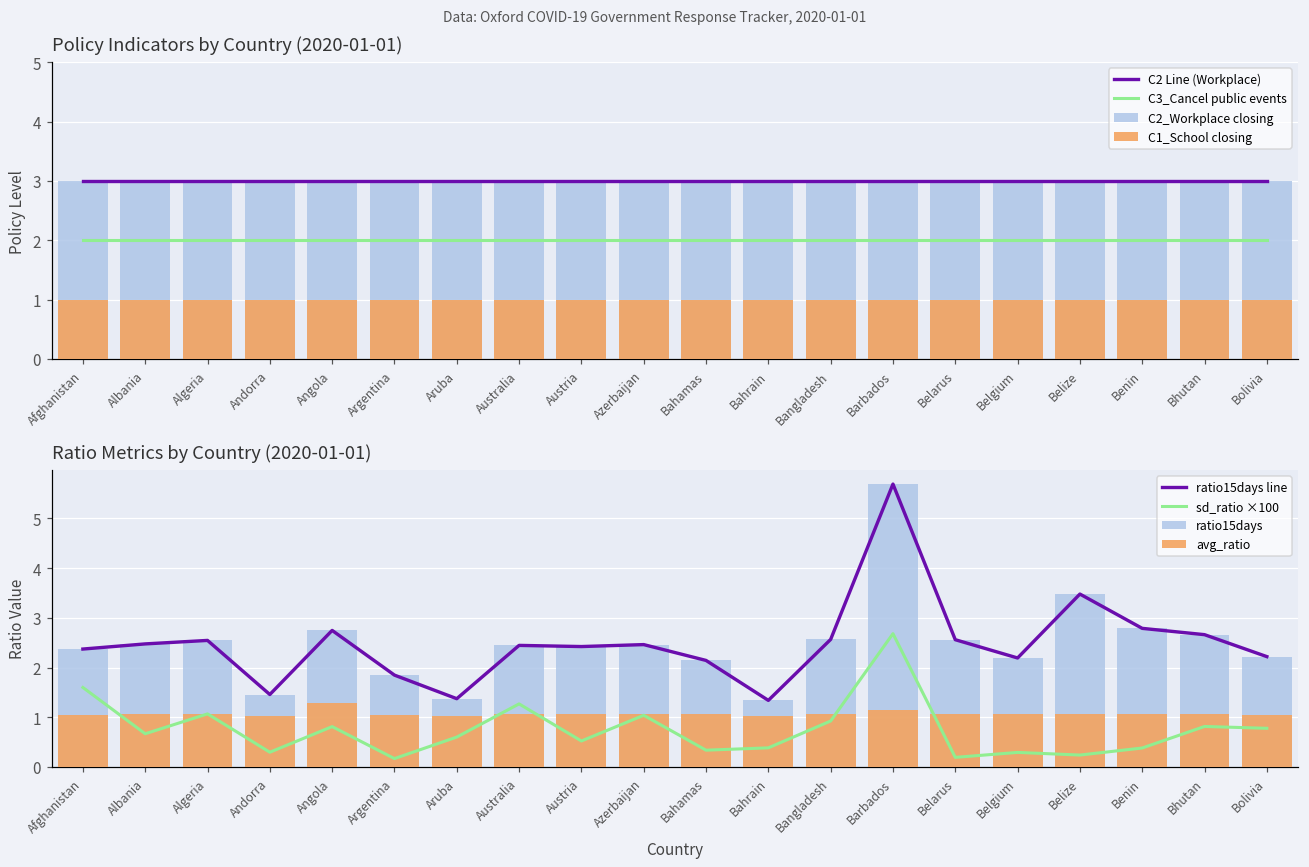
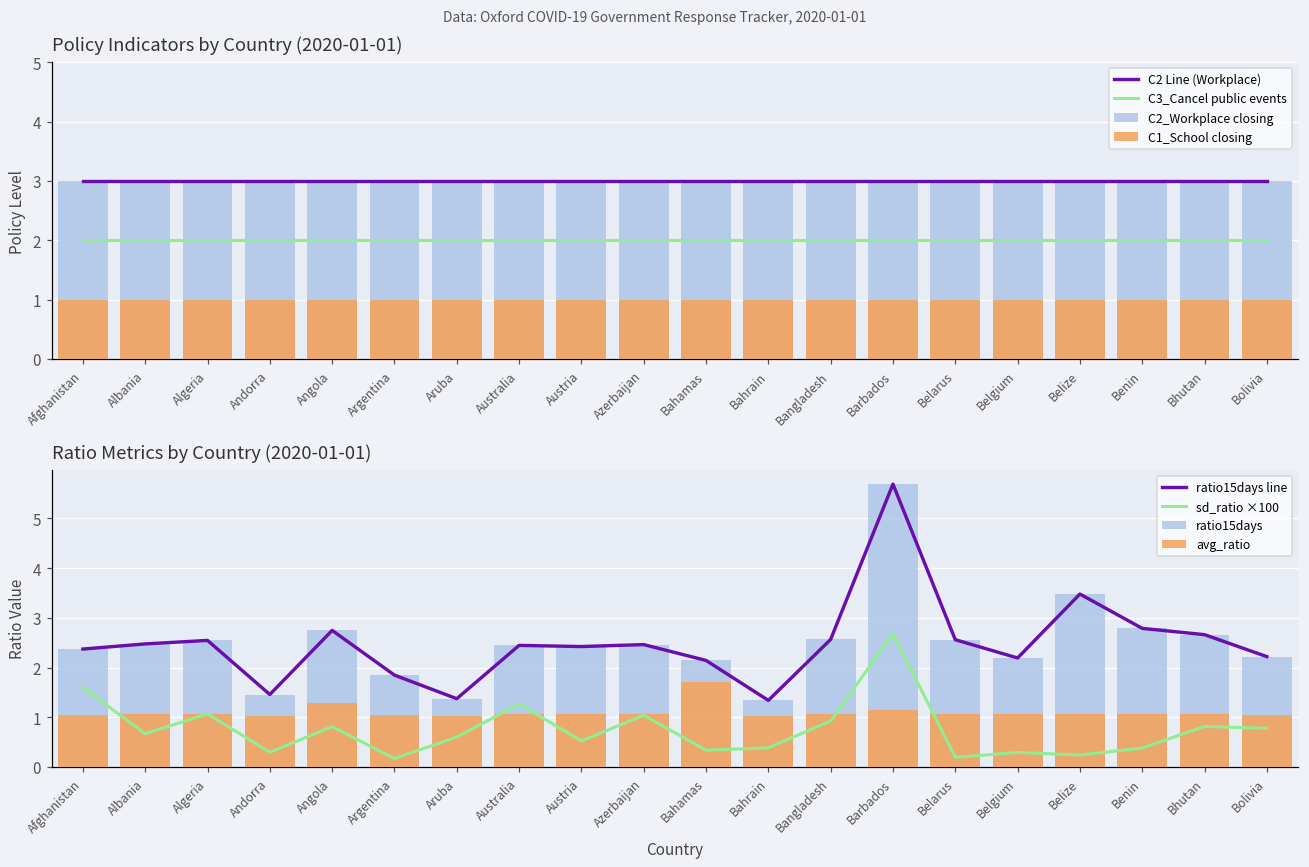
  {
    "Policy Indicators by Country (2020-01-01)": {
      "C2_Workplace closing": {
        "Afghanistan": 3.0,
        "Albania": 3.0,
        "Algeria": 3.0,
        "Andorra": 3.0,
        "Angola": 3.0,
        "Argentina": 3.0,
        "Aruba": 3.0,
        "Australia": 3.0,
        "Austria": 3.0,
        "Azerbaijan": 3.0,
        "Bahamas": 3.0,
        "Bahrain": 3.0,
        "Bangladesh": 3.0,
        "Barbados": 3.0,
        "Belarus": 3.0,
        "Belgium": 3.0,
        "Belize": 3.0,
        "Benin": 3.0,
        "Bhutan": 3.0,
        "Bolivia": 3.0
      },
      "C3_Cancel public events": {
        "Afghanistan": 2.0,
        "Albania": 2.0,
        "Algeria": 2.0,
        "Andorra": 2.0,
        "Angola": 2.0,
        "Argentina": 2.0,
        "Aruba": 2.0,
        "Australia": 2.0,
        "Austria": 2.0,
        "Azerbaijan": 2.0,
        "Bahamas": 2.0,
        "Bahrain": 2.0,
        "Bangladesh": 2.0,
        "Barbados": 2.0,
        "Belarus": 2.0,
        "Belgium": 2.0,
        "Belize": 2.0,
        "Benin": 2.0,
        "Bhutan": 2.0,
        "Bolivia": 2.0
      }
    },
    "Ratio Metrics by Country (2020-01-01)": {
      "ratio15days": {
        "Afghanistan": 2.4,
        "Albania": 2.5,
        "Algeria": 2.5,
        "Andorra": 1.5,
        "Angola": 2.7,
        "Argentina": 1.8,
        "Aruba": 1.4,
        "Australia": 2.4,
        "Austria": 2.4,
        "Azerbaijan": 2.5,
        "Bahamas": 2.1,
        "Bahrain": 1.3,
        "Bangladesh": 2.6,
        "Barbados": 5.7,
        "Belarus": 2.6,
        "Belgium": 2.2,
        "Belize": 3.5,
        "Benin": 2.8,
        "Bhutan": 2.7,
        "Bolivia": 2.2
      },
      "sd_ratio ×100": {
        "Afghanistan": 1.6,
        "Albania": 0.7,
        "Algeria": 1.1,
        "Andorra": 0.3,
        "Angola": 0.8,
        "Argentina": 0.2,
        "Aruba": 0.6,
        "Australia": 1.3,
        "Austria": 0.5,
        "Azerbaijan": 1.0,
        "Bahamas": 0.3,
        "Bahrain": 0.4,
        "Bangladesh": 0.9,
        "Barbados": 2.7,
        "Belarus": 0.2,
        "Belgium": 0.3,
        "Belize": 0.2,
        "Benin": 0.4,
        "Bhutan": 0.8,
        "Bolivia": 0.8
      },
      "avg_ratio": {
-       "Bahamas": 1.1
+       "Bahamas": 1.7
      }
    }
  }
